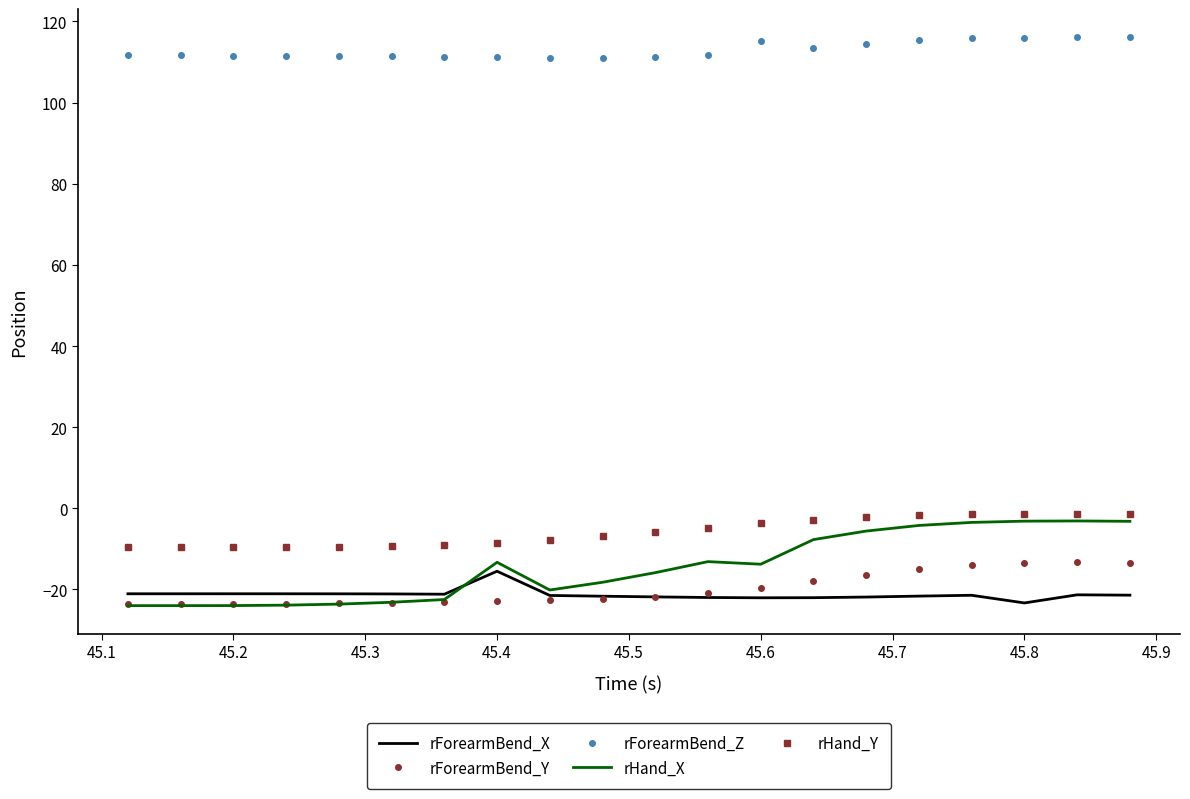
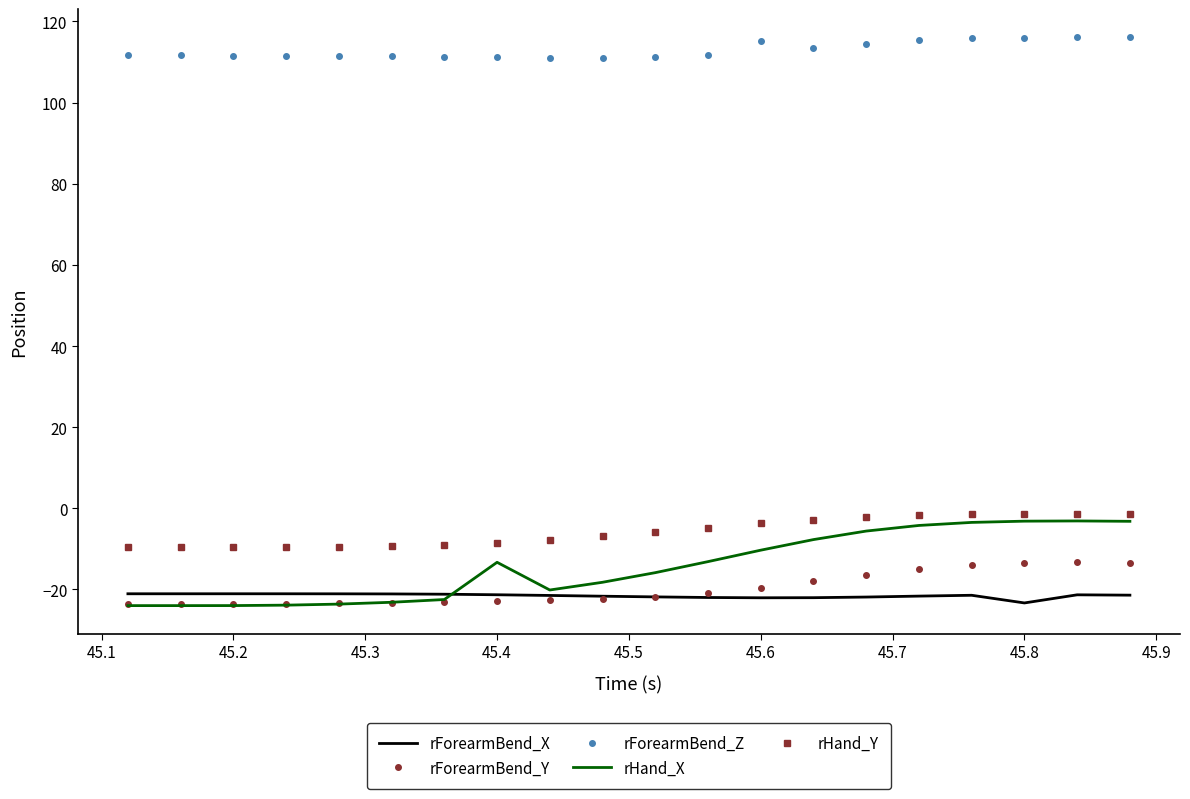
  {
    "rForearmBend_X": {
      "45.2": -21,
-     "45.4": -16,
+     "45.4": -21,
      "45.6": -22,
      "45.8": -23
    },
    "rForearmBend_Z": {
      "45.2": 112,
      "45.4": 111,
      "45.6": 115,
      "45.8": 116
    },
    "rHand_X": {
      "45.4": -13,
-     "45.6": -14,
+     "45.6": -10,
      "45.8": -3
    }
  }
